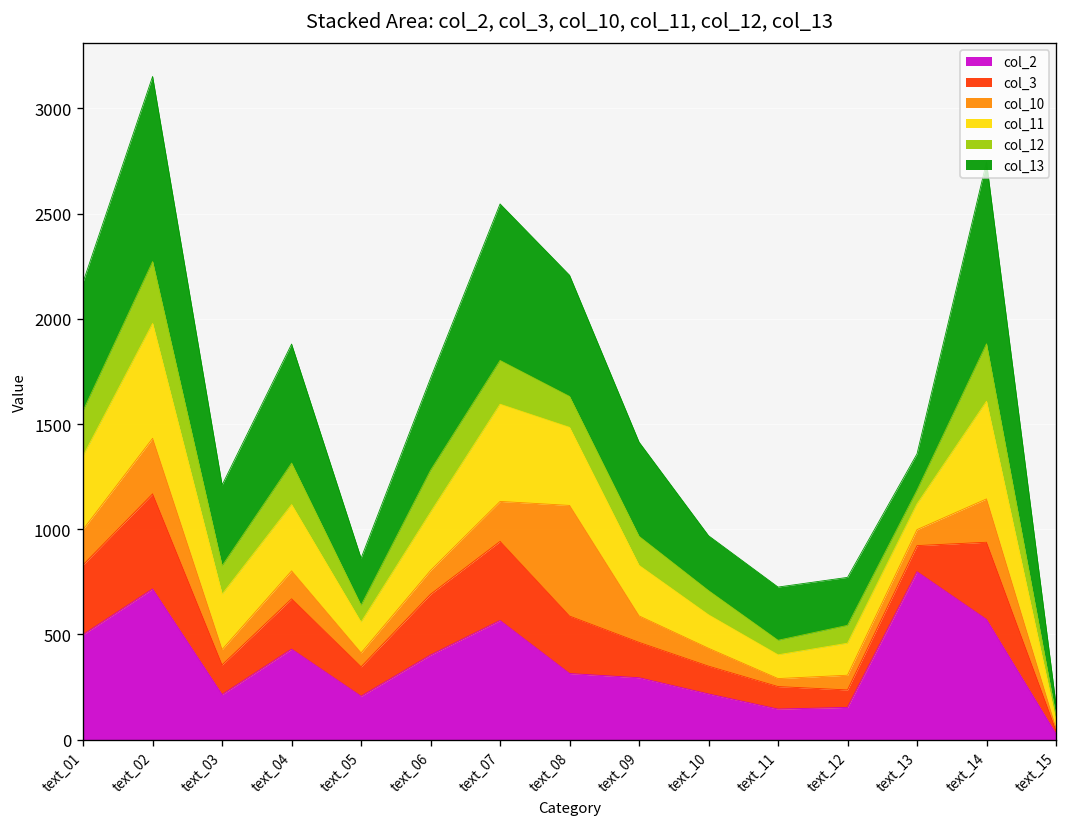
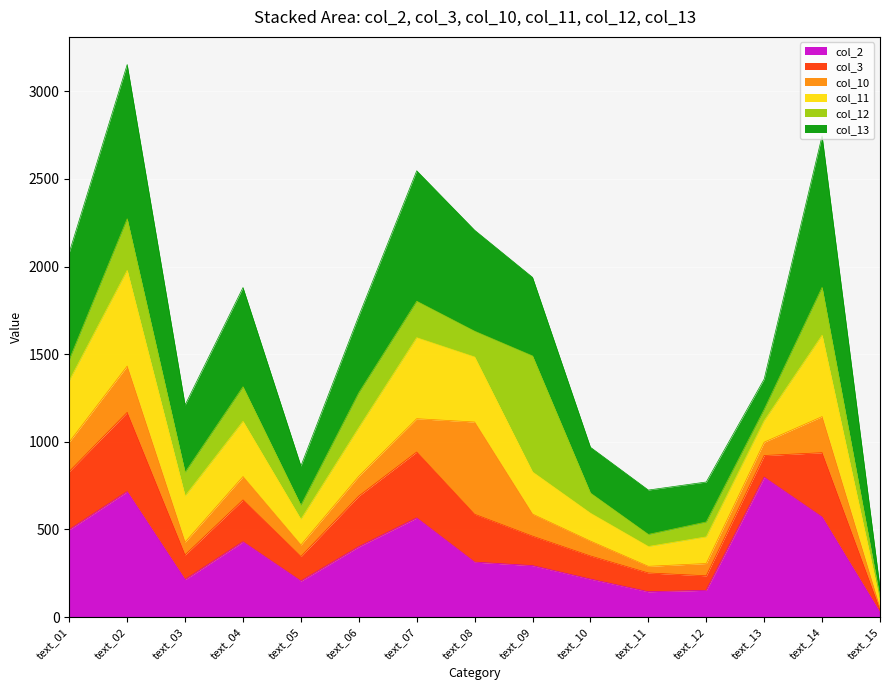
  {
    "col_2": {
      "text_01": 500,
      "text_02": 720,
      "text_03": 210,
      "text_04": 430,
      "text_05": 210,
      "text_06": 400,
      "text_07": 570,
      "text_08": 310,
      "text_09": 290,
      "text_10": 220,
      "text_11": 150,
      "text_12": 150,
      "text_13": 800,
      "text_14": 570,
      "text_15": 30
    },
    "col_3": {
      "text_01": 330,
      "text_02": 450,
      "text_03": 140,
      "text_04": 240,
      "text_05": 140,
      "text_06": 290,
      "text_07": 380,
      "text_08": 270,
      "text_09": 170,
      "text_10": 130,
      "text_11": 110,
      "text_12": 80,
      "text_13": 120,
      "text_14": 370
    },
    "col_10": {
      "text_01": 170,
      "text_02": 260,
      "text_03": 70,
      "text_04": 130,
      "text_05": 70,
      "text_06": 110,
      "text_07": 190,
      "text_08": 530,
      "text_09": 130,
      "text_10": 90,
      "text_11": 40,
      "text_12": 70,
      "text_13": 80,
      "text_14": 210
    },
    "col_11": {
      "text_01": 350,
      "text_02": 550,
      "text_03": 260,
      "text_04": 320,
      "text_05": 150,
      "text_06": 280,
      "text_07": 460,
      "text_08": 370,
      "text_09": 240,
      "text_10": 160,
      "text_11": 110,
      "text_12": 150,
      "text_13": 120,
      "text_14": 460,
      "text_15": 40
    },
    "col_12": {
-     "text_01": 210,
+     "text_01": 120,
      "text_02": 290,
      "text_03": 140,
      "text_04": 200,
      "text_05": 80,
      "text_06": 200,
      "text_07": 210,
      "text_08": 150,
-     "text_09": 140,
+     "text_09": 660,
      "text_10": 120,
      "text_11": 70,
      "text_12": 90,
      "text_13": 70,
      "text_14": 270,
      "text_15": 20
    },
    "col_13": {
      "text_01": 610,
      "text_02": 880,
      "text_03": 380,
      "text_04": 570,
      "text_05": 220,
      "text_06": 440,
      "text_07": 740,
      "text_08": 580,
      "text_09": 450,
      "text_10": 260,
      "text_11": 250,
      "text_12": 230,
      "text_13": 170,
      "text_15": 60
    }
  }
